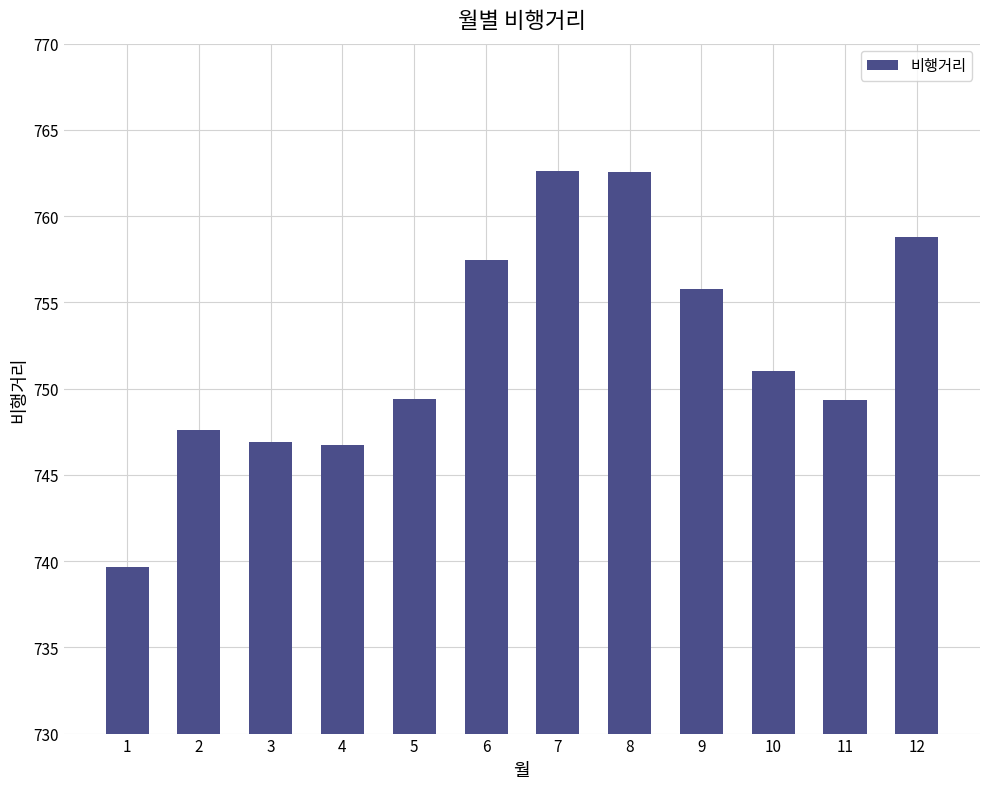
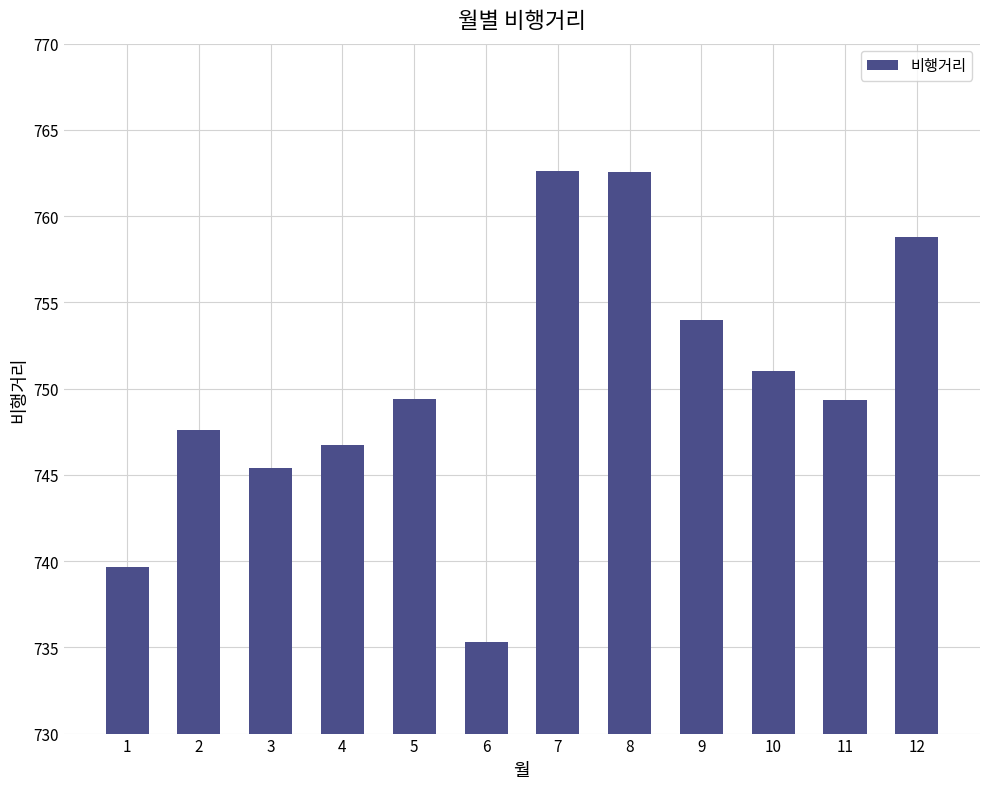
  {
    "1": 739.7,
    "2": 747.6,
-   "3": 746.9,
+   "3": 745.4,
    "4": 746.7,
    "5": 749.4,
-   "6": 757.4,
+   "6": 735.3,
    "7": 762.6,
    "8": 762.6,
-   "9": 755.8,
+   "9": 754.0,
    "10": 751.0,
    "11": 749.3,
    "12": 758.8
  }
